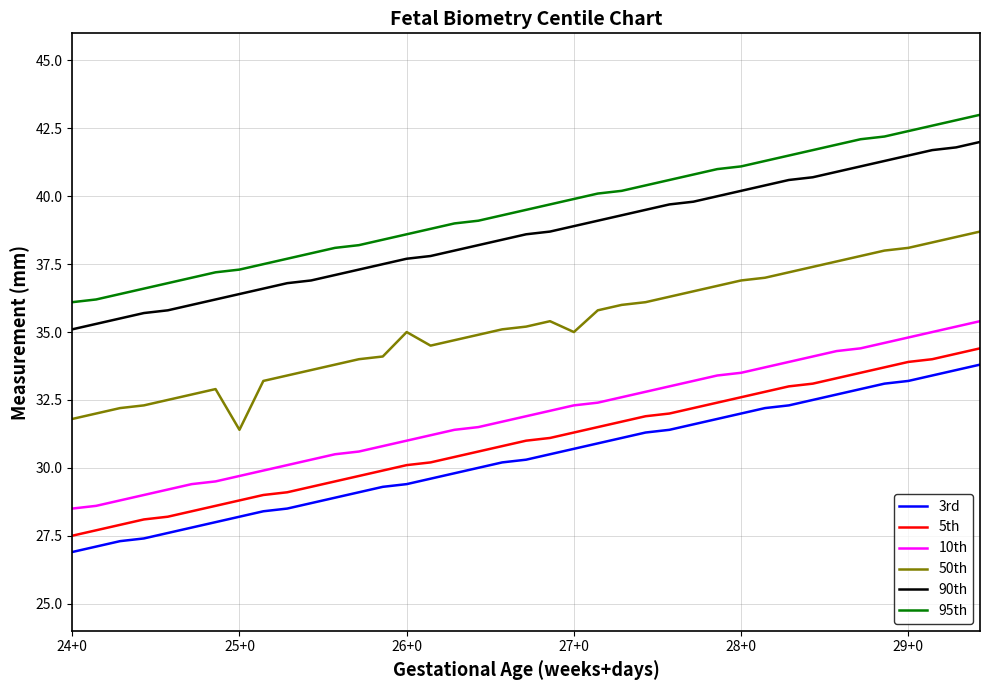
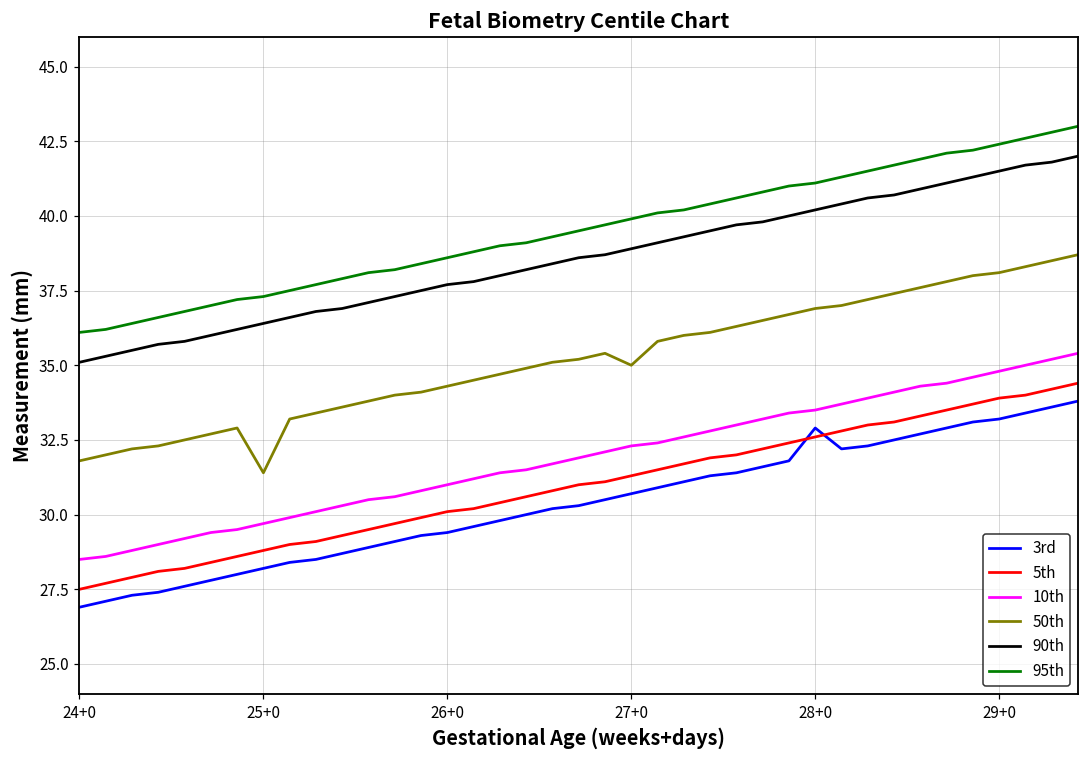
  {
    "3rd": {
      "24+0": 26.9,
      "25+0": 28.2,
      "26+0": 29.4,
      "27+0": 30.7,
-     "28+0": 32.0,
+     "28+0": 32.9,
      "29+0": 33.2
    },
    "5th": {
      "24+0": 27.5,
      "25+0": 28.8,
      "26+0": 30.1,
      "27+0": 31.3,
      "28+0": 32.6,
      "29+0": 33.9
    },
    "10th": {
      "24+0": 28.5,
      "25+0": 29.7,
      "26+0": 31.0,
      "27+0": 32.3,
      "28+0": 33.5,
      "29+0": 34.8
    },
    "50th": {
      "24+0": 31.8,
      "25+0": 31.4,
-     "26+0": 35.0,
+     "26+0": 34.3,
      "27+0": 35.0,
      "28+0": 36.9,
      "29+0": 38.1
    },
    "90th": {
      "24+0": 35.1,
      "25+0": 36.4,
      "26+0": 37.7,
      "27+0": 38.9,
      "28+0": 40.2,
      "29+0": 41.5
    },
    "95th": {
      "24+0": 36.1,
      "25+0": 37.3,
      "26+0": 38.6,
      "27+0": 39.9,
      "28+0": 41.1,
      "29+0": 42.4
    }
  }
